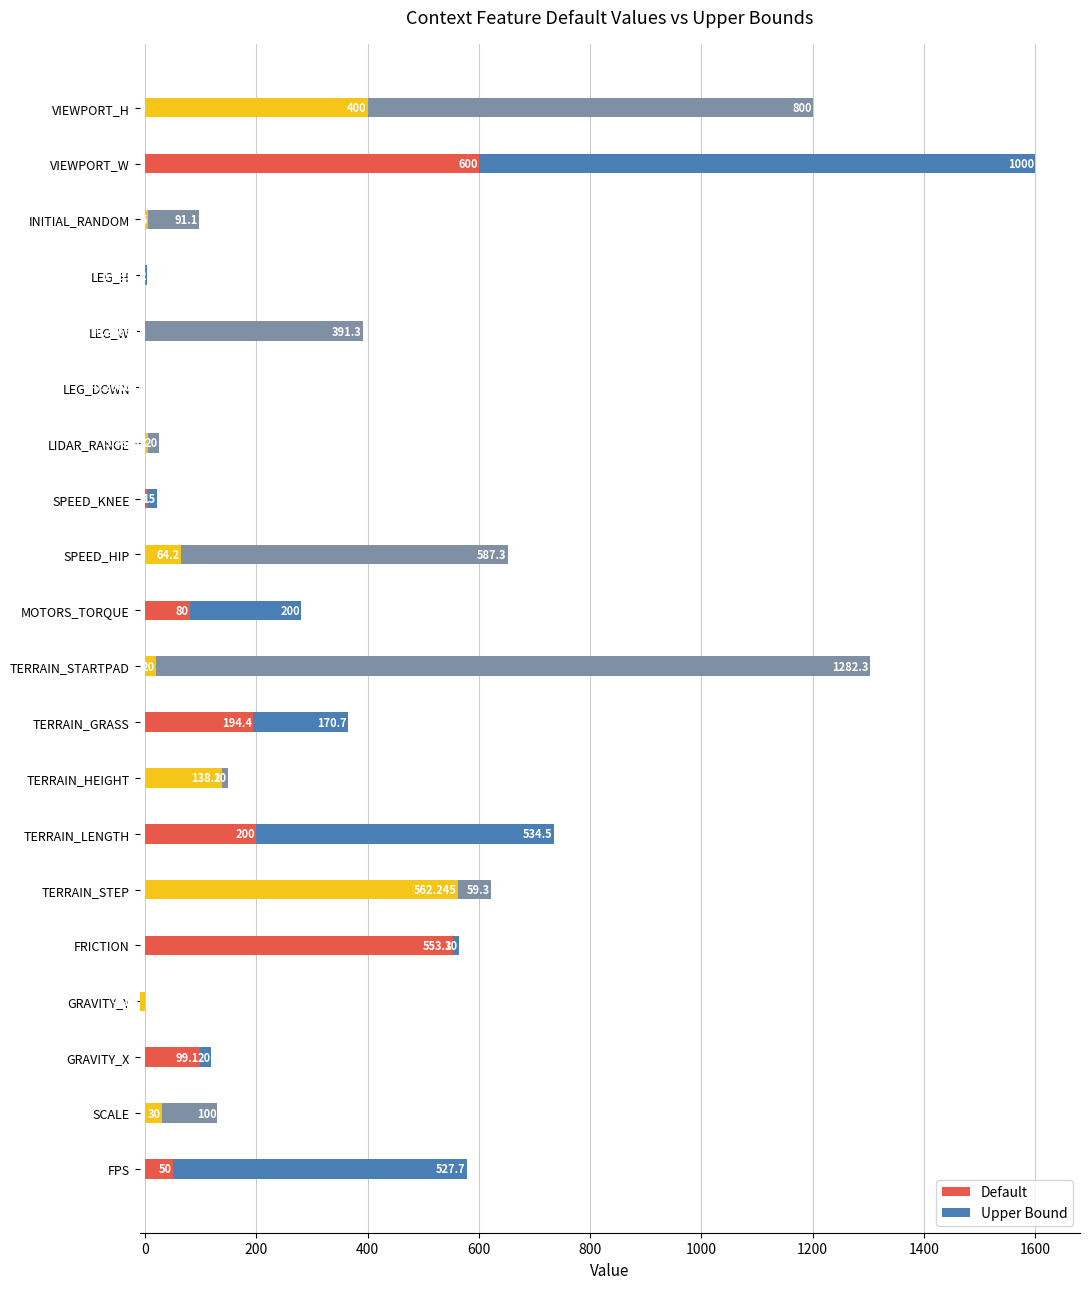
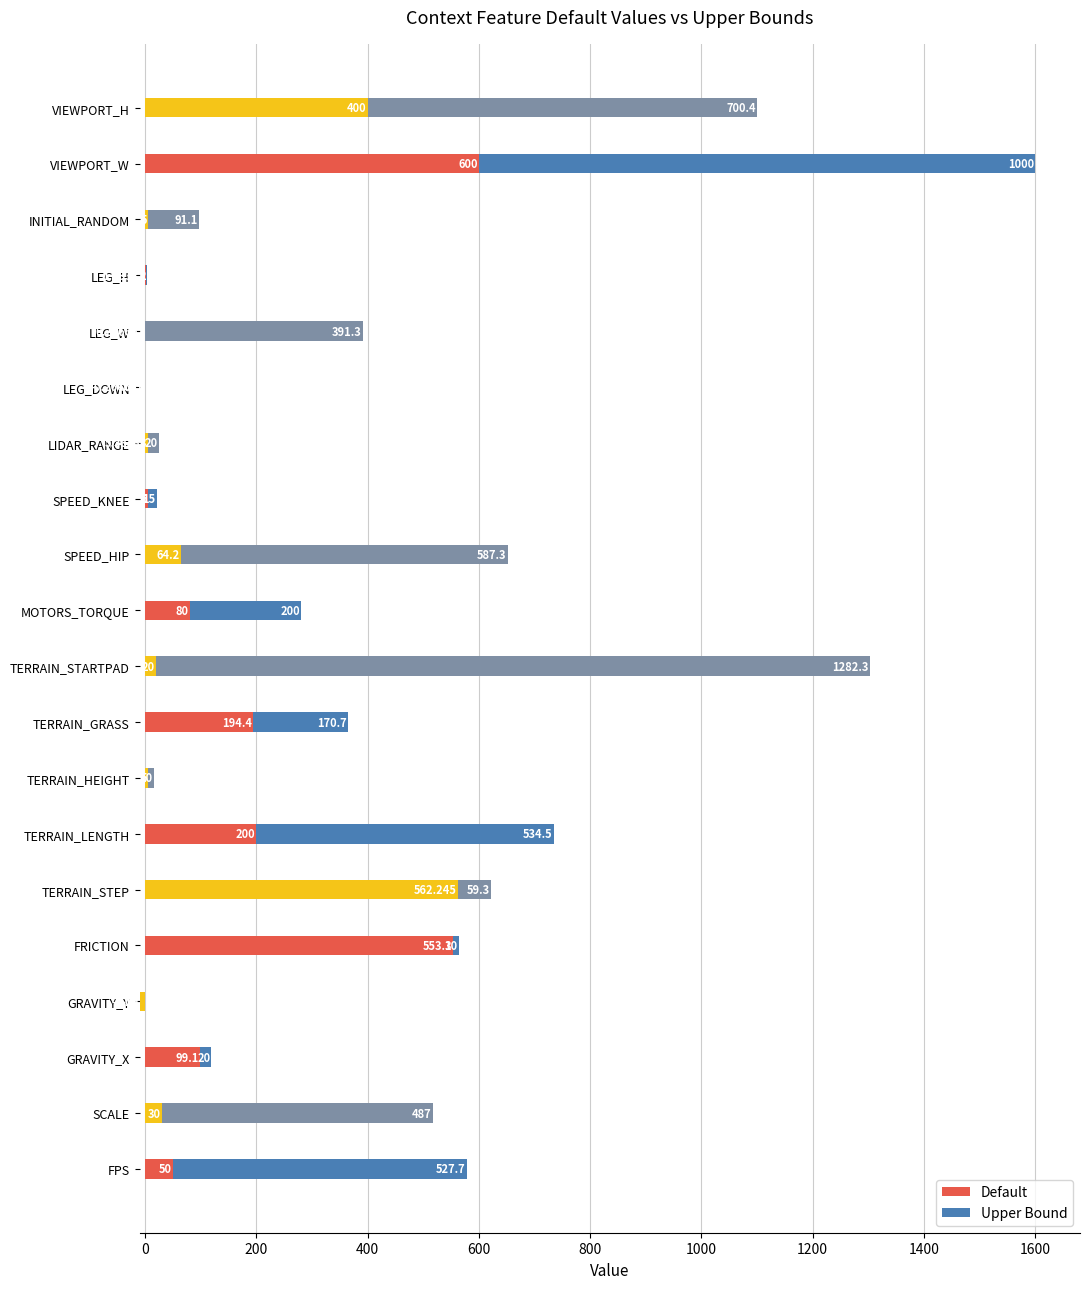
  {
    "Default": {
      "INITIAL_RANDOM": 10,
      "LIDAR_RANGE": 10,
      "SPEED_KNEE": 10,
-     "TERRAIN_HEIGHT": 140,
+     "TERRAIN_HEIGHT": 10,
      "GRAVITY_Y": -10
    },
    "Upper Bound": {
-     "VIEWPORT_H": 800,
+     "VIEWPORT_H": 700.4,
      "VIEWPORT_W": 1000,
      "INITIAL_RANDOM": 91.1,
      "LEG_W": 391.3,
      "LIDAR_RANGE": 20,
      "SPEED_KNEE": 15,
      "SPEED_HIP": 587.3,
      "MOTORS_TORQUE": 200,
      "TERRAIN_STARTPAD": 1282.3,
      "TERRAIN_GRASS": 170.7,
      "TERRAIN_LENGTH": 534.5,
      "TERRAIN_STEP": 59.3,
-     "SCALE": 100,
+     "SCALE": 487,
      "FPS": 527.7
    }
  }
